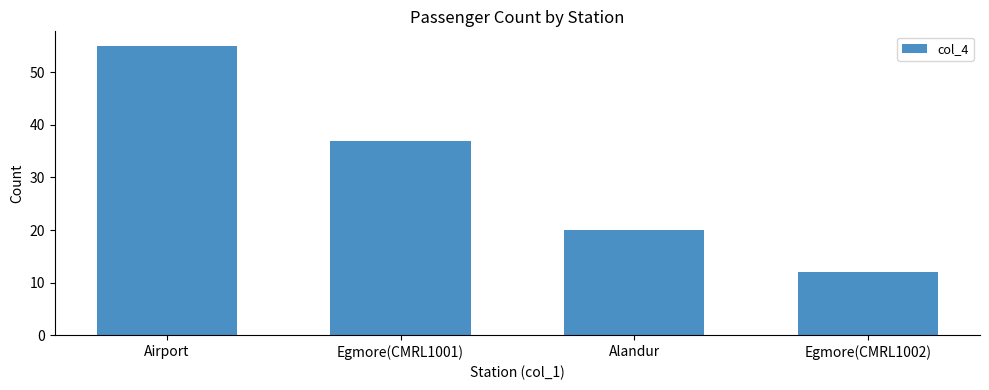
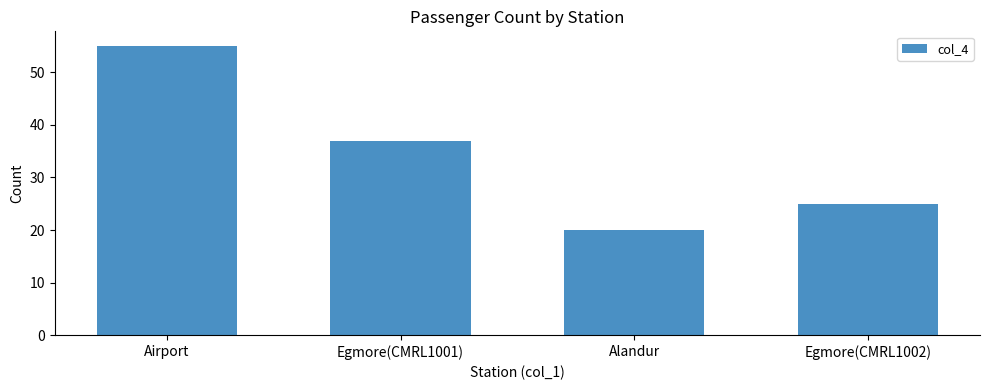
  {
    "Airport": 55,
    "Egmore(CMRL1001)": 37,
    "Alandur": 20,
-   "Egmore(CMRL1002)": 12
+   "Egmore(CMRL1002)": 25
  }
